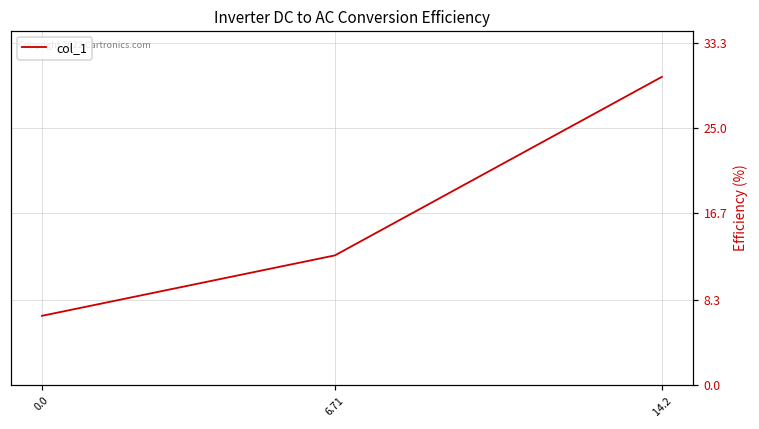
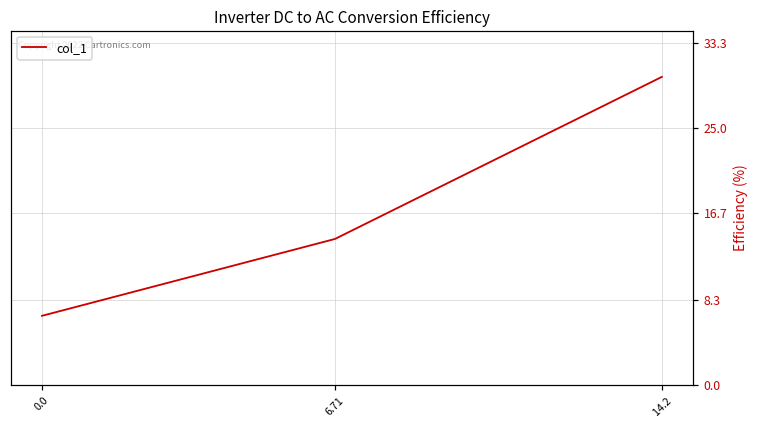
  {
    "0.0": 7,
-   "6.71": 13,
+   "6.71": 14,
    "14.2": 30
  }
